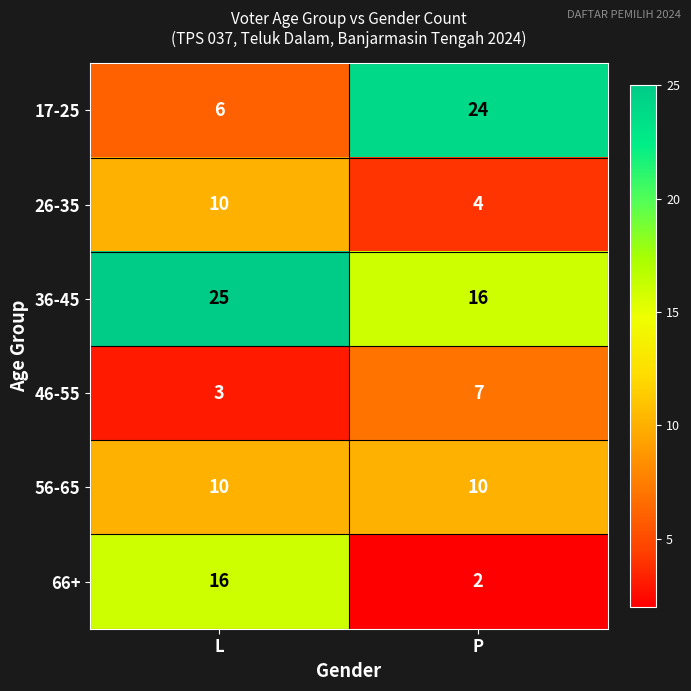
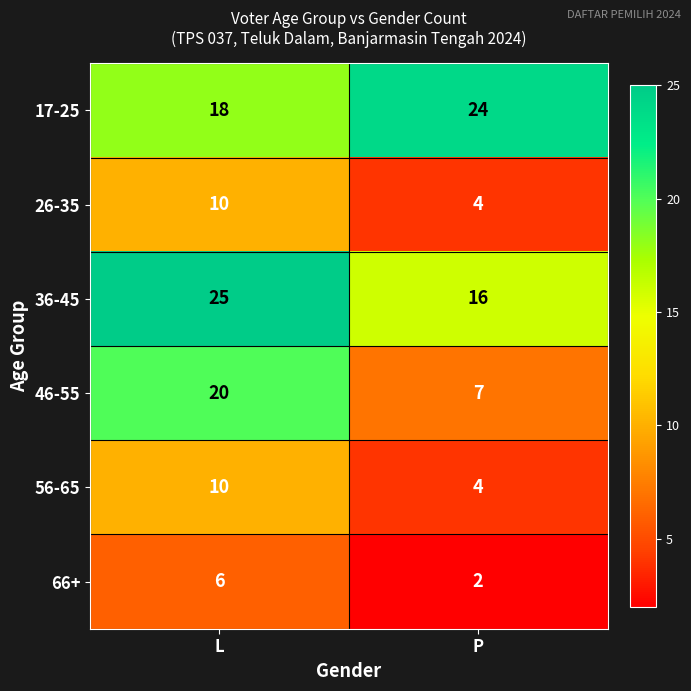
  {
    "17-25": {
-     "L": 6,
+     "L": 18,
      "P": 24
    },
    "26-35": {
      "L": 10,
      "P": 4
    },
    "36-45": {
      "L": 25,
      "P": 16
    },
    "46-55": {
-     "L": 3,
+     "L": 20,
      "P": 7
    },
    "56-65": {
      "L": 10,
-     "P": 10
+     "P": 4
    },
    "66+": {
-     "L": 16,
+     "L": 6,
      "P": 2
    }
  }
